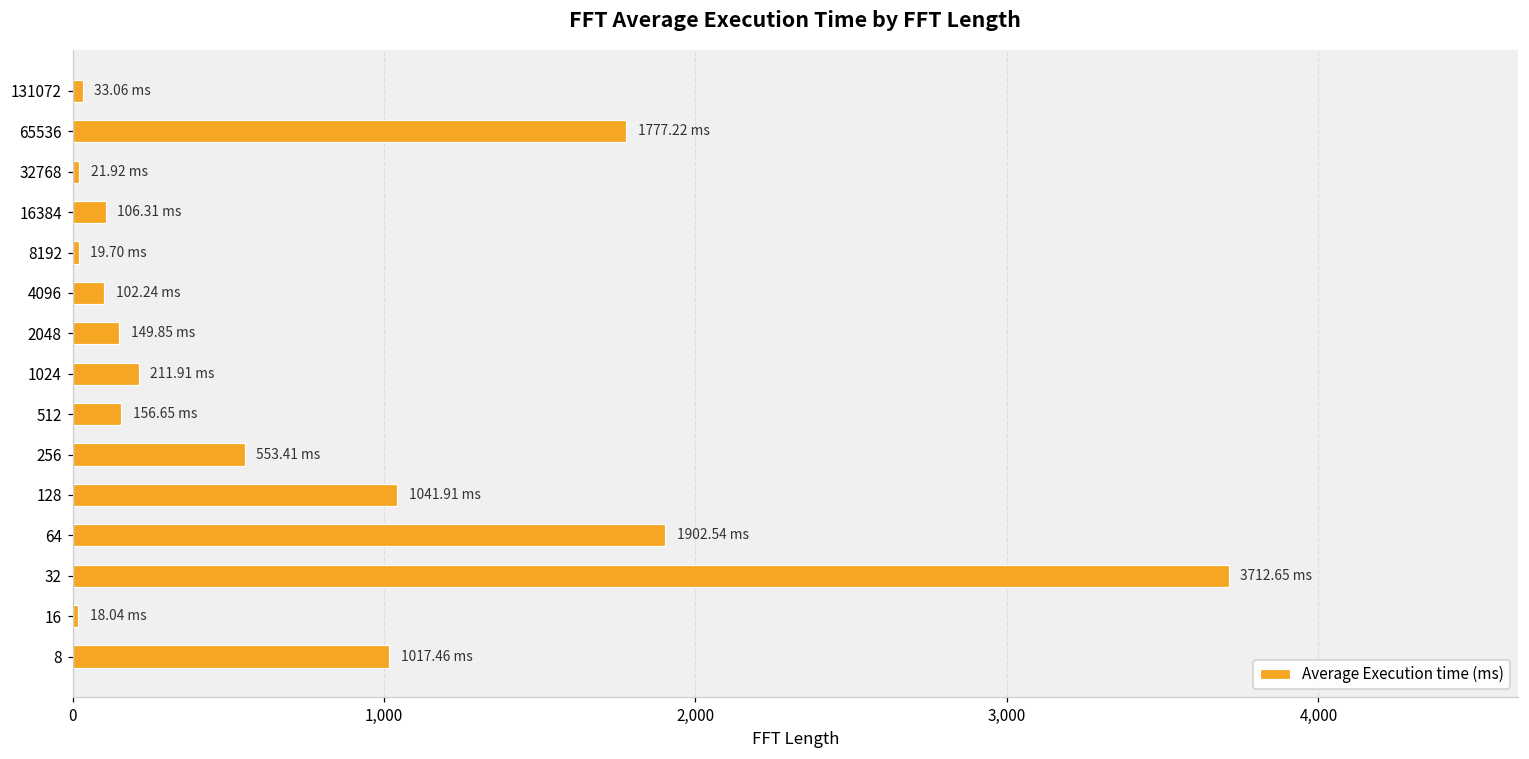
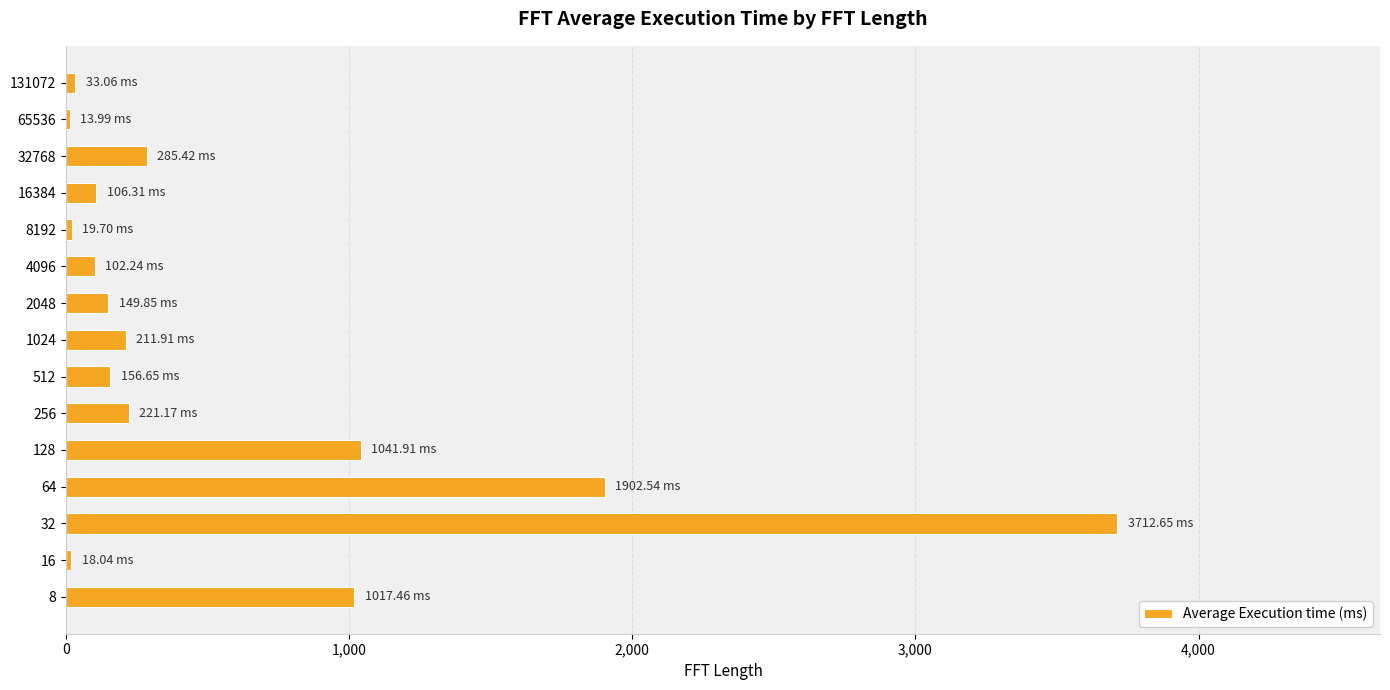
  {
    "131072": 33.06,
-   "65536": 1777.22,
-   "32768": 21.92,
+   "65536": 13.99,
+   "32768": 285.42,
    "16384": 106.31,
    "8192": 19.70,
    "4096": 102.24,
    "2048": 149.85,
    "1024": 211.91,
    "512": 156.65,
-   "256": 553.41,
+   "256": 221.17,
    "128": 1041.91,
    "64": 1902.54,
    "32": 3712.65,
    "16": 18.04,
    "8": 1017.46
  }
